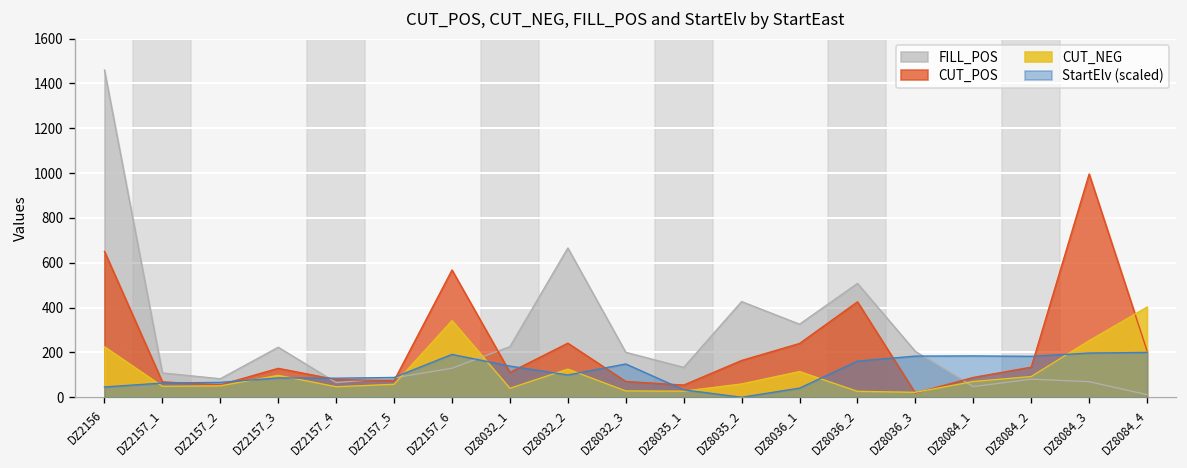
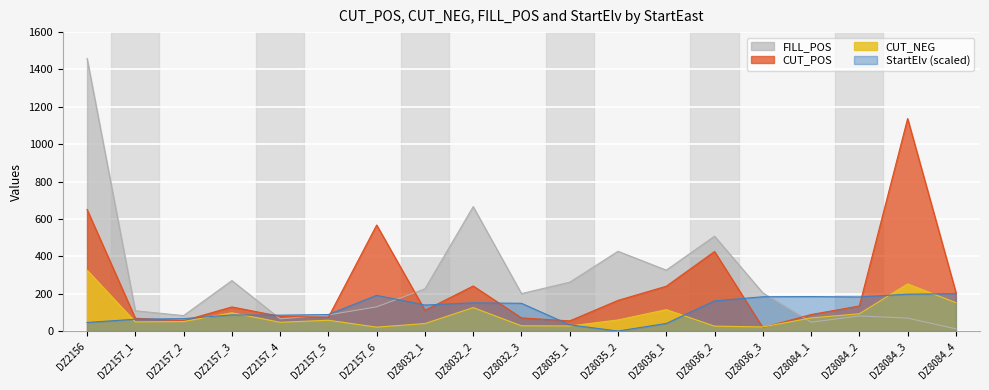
  {
    "FILL_POS": {
      "DZ2156": 1460,
      "DZ2157_1": 110,
      "DZ2157_2": 80,
-     "DZ2157_3": 220,
+     "DZ2157_3": 270,
      "DZ2157_6": 130,
      "DZ8032_1": 230,
      "DZ8032_2": 670,
      "DZ8032_3": 200,
-     "DZ8035_1": 130,
+     "DZ8035_1": 260,
      "DZ8035_2": 430,
      "DZ8036_1": 330,
      "DZ8036_2": 510,
      "DZ8036_3": 200,
      "DZ8084_1": 50,
      "DZ8084_3": 70,
      "DZ8084_4": 10
    },
    "CUT_POS": {
      "DZ2156": 650,
      "DZ2157_3": 130,
      "DZ2157_6": 570,
      "DZ8032_1": 110,
      "DZ8032_2": 240,
      "DZ8032_3": 70,
      "DZ8035_1": 50,
      "DZ8035_2": 160,
      "DZ8036_1": 240,
      "DZ8036_2": 430,
      "DZ8084_1": 90,
      "DZ8084_2": 130,
-     "DZ8084_3": 1000
+     "DZ8084_3": 1140
    },
    "CUT_NEG": {
-     "DZ2156": 220,
+     "DZ2156": 330,
      "DZ2157_1": 50,
      "DZ2157_4": 50,
      "DZ2157_5": 60,
-     "DZ2157_6": 340,
+     "DZ2157_6": 20,
      "DZ8032_1": 40,
      "DZ8032_2": 130,
      "DZ8032_3": 30,
      "DZ8035_2": 60,
      "DZ8036_1": 110,
      "DZ8036_2": 30,
      "DZ8084_1": 70,
      "DZ8084_3": 250,
-     "DZ8084_4": 400
+     "DZ8084_4": 150
    },
    "StartElv (scaled)": {
      "DZ2156": 50,
      "DZ2157_6": 190,
      "DZ8032_1": 140,
-     "DZ8032_2": 100,
+     "DZ8032_2": 150,
      "DZ8032_3": 150,
      "DZ8035_2": 0,
      "DZ8036_1": 40,
      "DZ8036_2": 160,
      "DZ8036_3": 180,
      "DZ8084_1": 180,
      "DZ8084_2": 180,
      "DZ8084_3": 200
    }
  }
